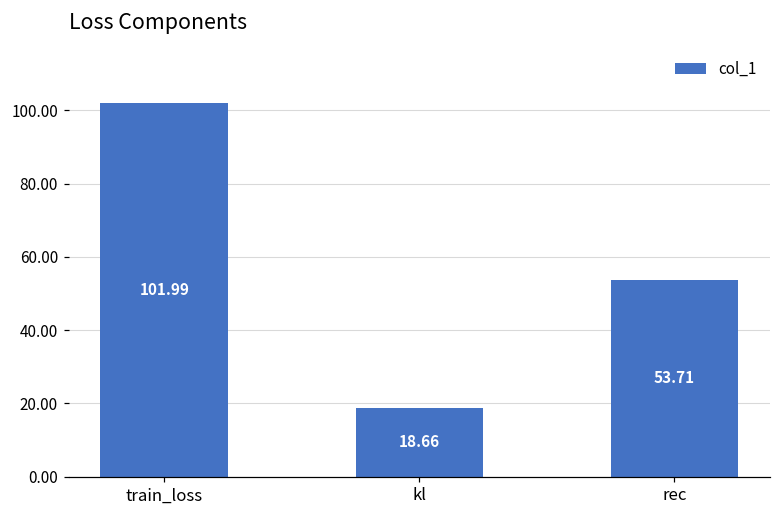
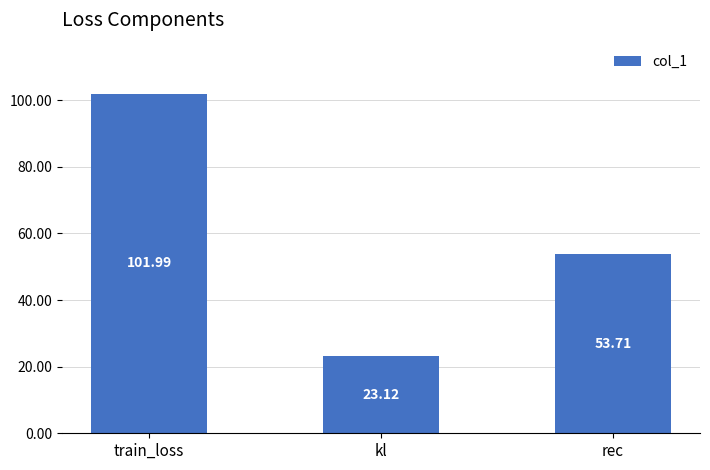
  {
    "train_loss": 101.99,
-   "kl": 18.66,
+   "kl": 23.12,
    "rec": 53.71
  }
